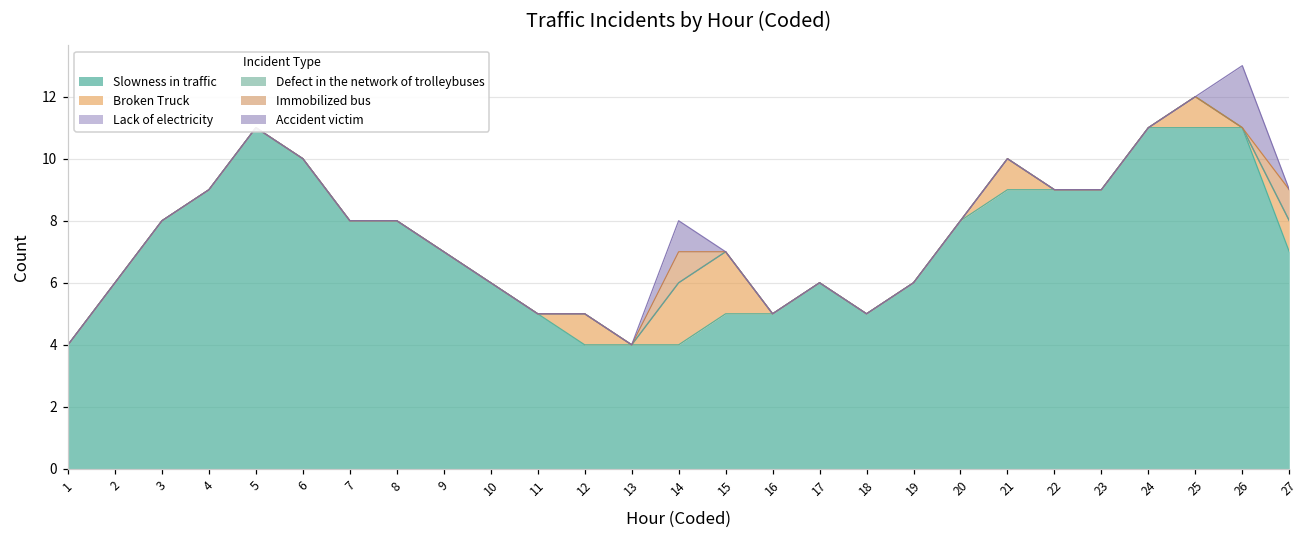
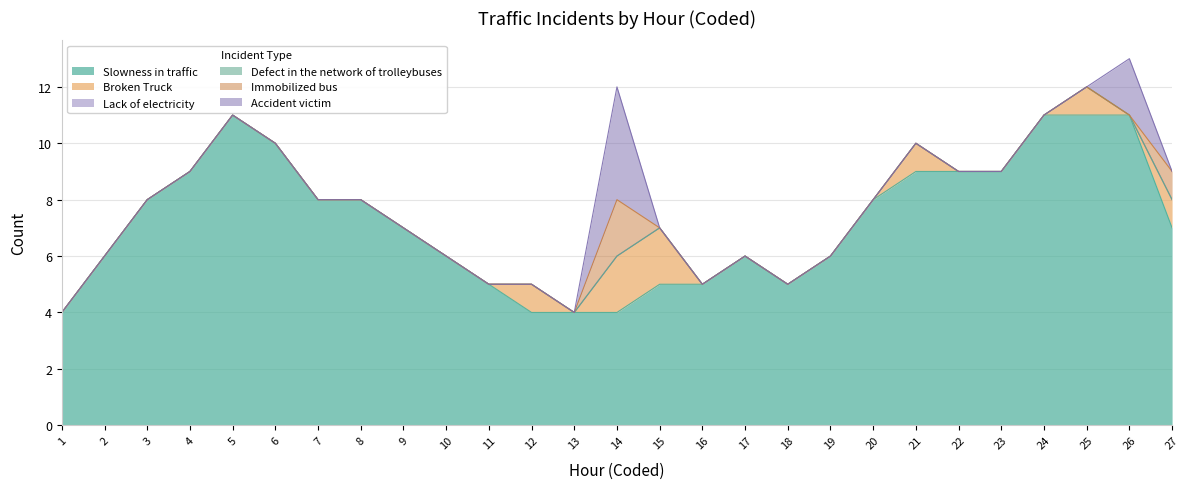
  {
    "Immobilized bus": {
-     "14": 1
+     "14": 2
    },
    "Accident victim": {
-     "14": 1,
+     "14": 4,
      "26": 13
    }
  }
